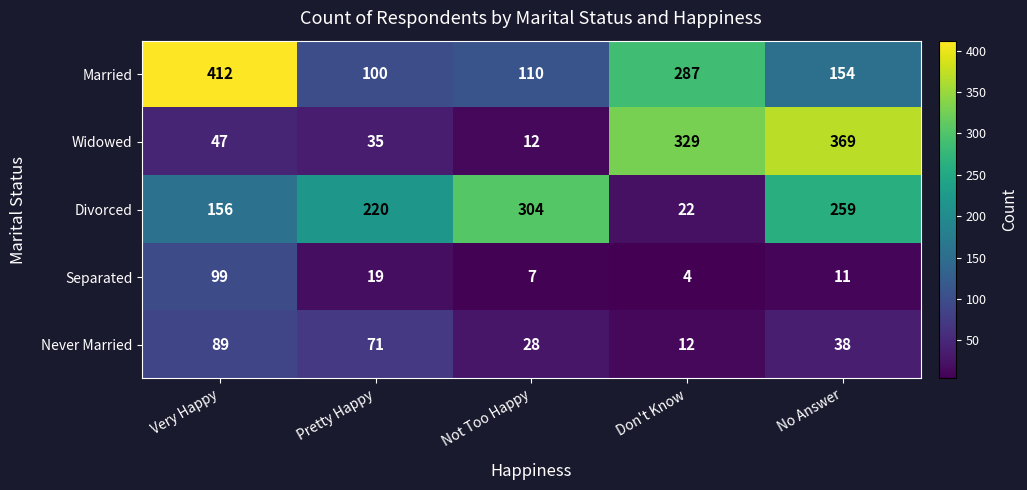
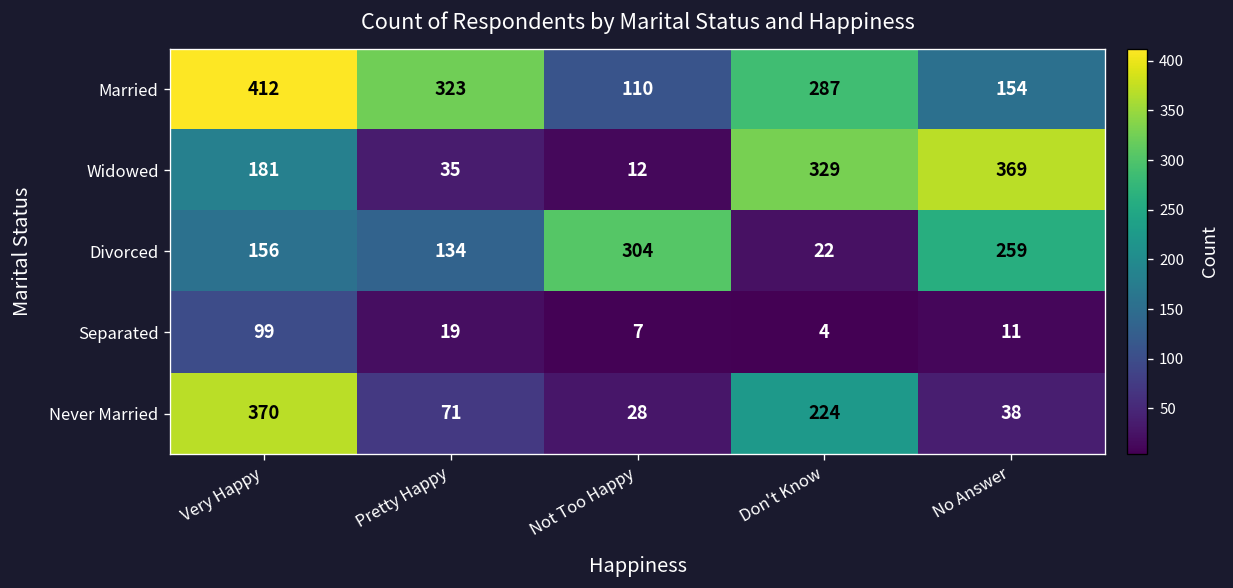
  {
    "Married": {
      "Very Happy": 412,
-     "Pretty Happy": 100,
+     "Pretty Happy": 323,
      "Not Too Happy": 110,
      "Don't Know": 287,
      "No Answer": 154
    },
    "Widowed": {
-     "Very Happy": 47,
+     "Very Happy": 181,
      "Pretty Happy": 35,
      "Not Too Happy": 12,
      "Don't Know": 329,
      "No Answer": 369
    },
    "Divorced": {
      "Very Happy": 156,
-     "Pretty Happy": 220,
+     "Pretty Happy": 134,
      "Not Too Happy": 304,
      "Don't Know": 22,
      "No Answer": 259
    },
    "Separated": {
      "Very Happy": 99,
      "Pretty Happy": 19,
      "Not Too Happy": 7,
      "Don't Know": 4,
      "No Answer": 11
    },
    "Never Married": {
-     "Very Happy": 89,
+     "Very Happy": 370,
      "Pretty Happy": 71,
      "Not Too Happy": 28,
-     "Don't Know": 12,
+     "Don't Know": 224,
      "No Answer": 38
    }
  }
